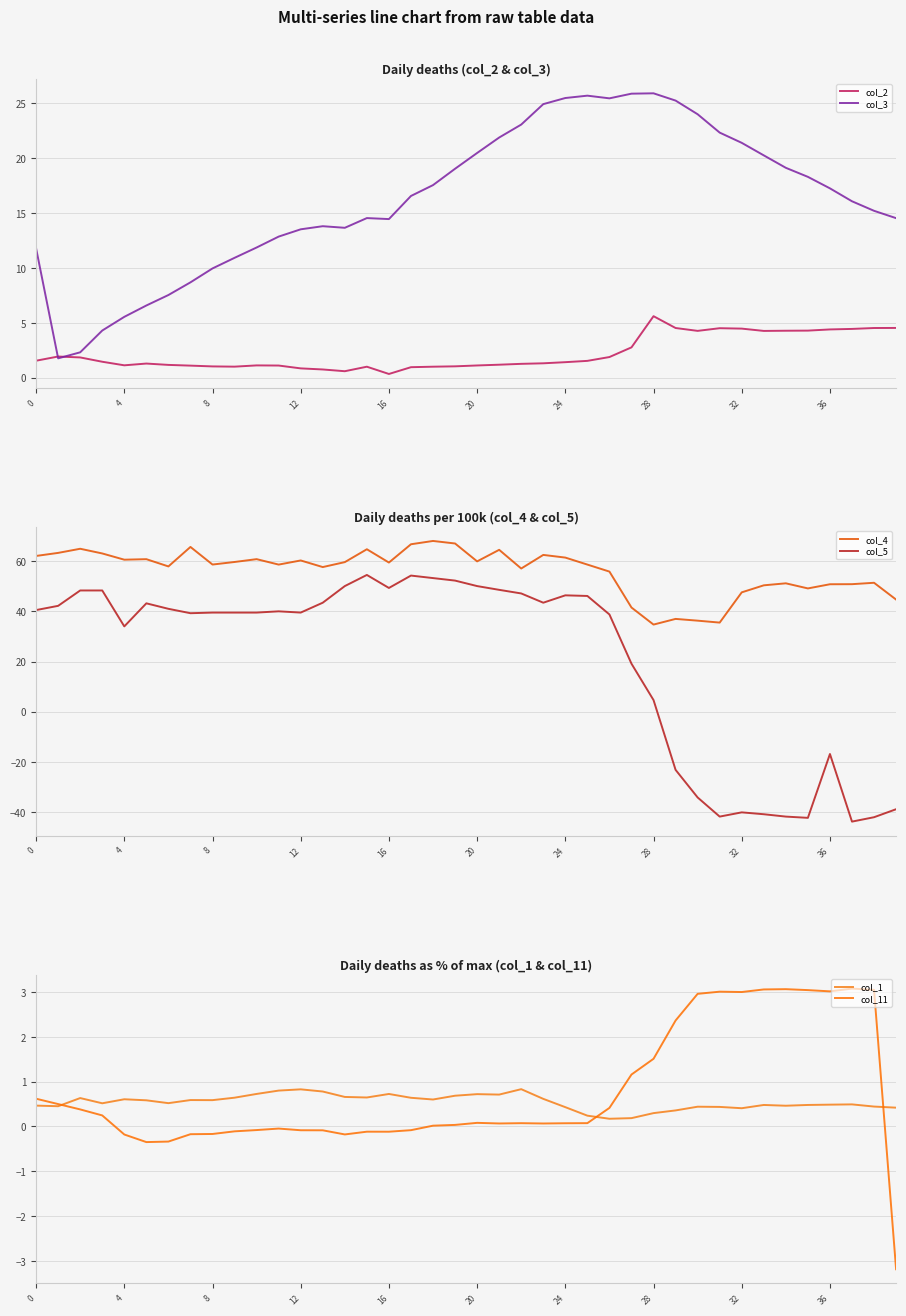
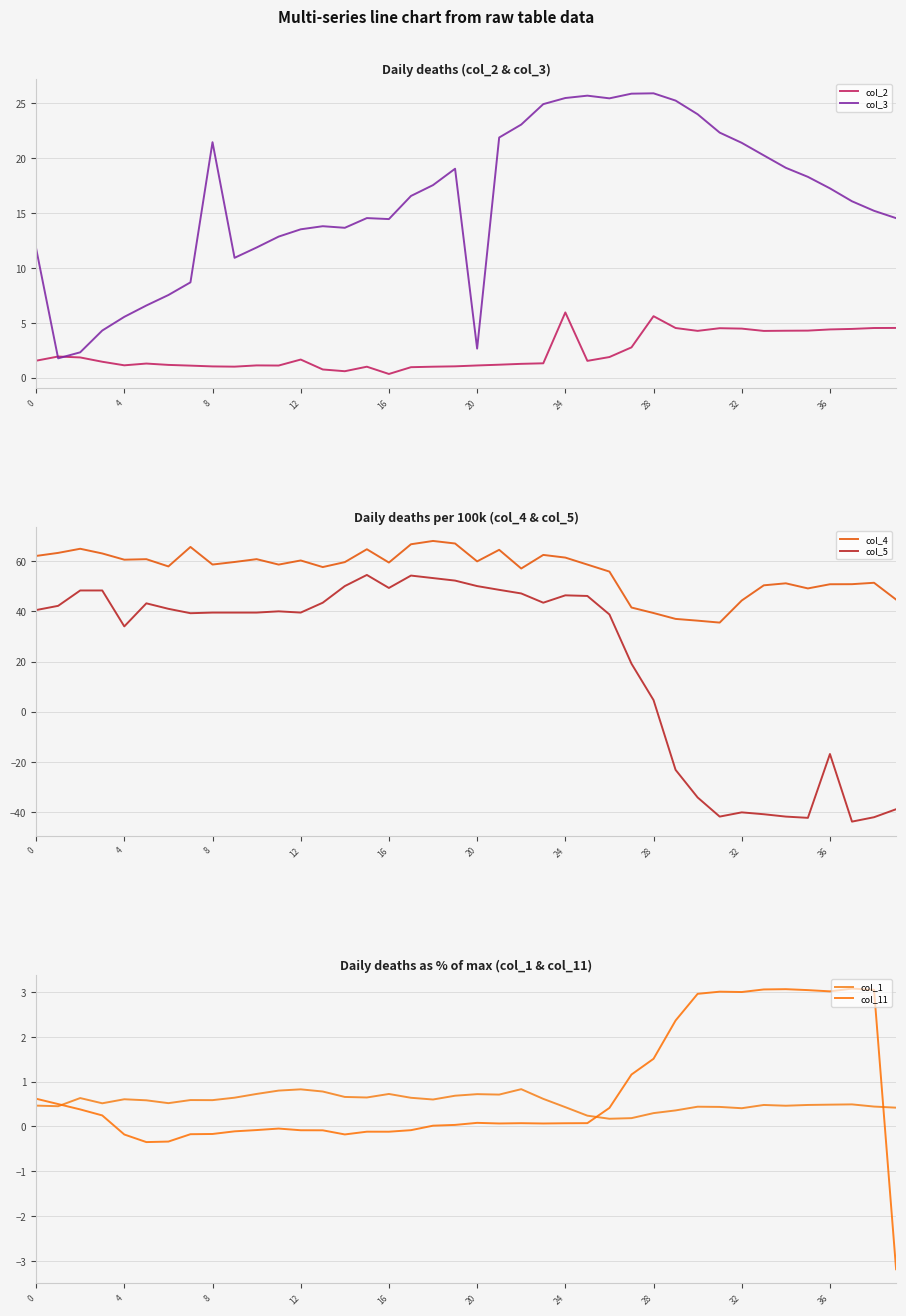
  {
    "Daily deaths (col_2 & col_3)": {
      "col_2": {
        "0": 1.6,
        "4": 1.1,
        "8": 1.0,
-       "12": 0.9,
+       "12": 1.7,
        "16": 0.3,
        "20": 1.1,
-       "24": 1.4,
+       "24": 5.9,
        "28": 5.6,
        "32": 4.5,
        "36": 4.4
      },
      "col_3": {
        "0": 11.8,
        "4": 5.5,
-       "8": 10.0,
+       "8": 21.4,
        "12": 13.5,
        "16": 14.4,
-       "20": 20.5,
+       "20": 2.7,
        "24": 25.5,
        "28": 25.9,
        "32": 21.4,
        "36": 17.2
      }
    },
    "Daily deaths per 100k (col_4 & col_5)": {
      "col_4": {
        "0": 62,
        "4": 61,
        "8": 59,
        "12": 60,
        "16": 59,
        "20": 60,
        "24": 61,
-       "28": 35,
-       "32": 48,
+       "28": 39,
+       "32": 44,
        "36": 51
      },
      "col_5": {
        "0": 41,
        "4": 34,
        "8": 40,
        "12": 40,
        "16": 49,
        "20": 50,
        "24": 46,
        "28": 5,
        "32": -40,
        "36": -17
      }
    }
  }
